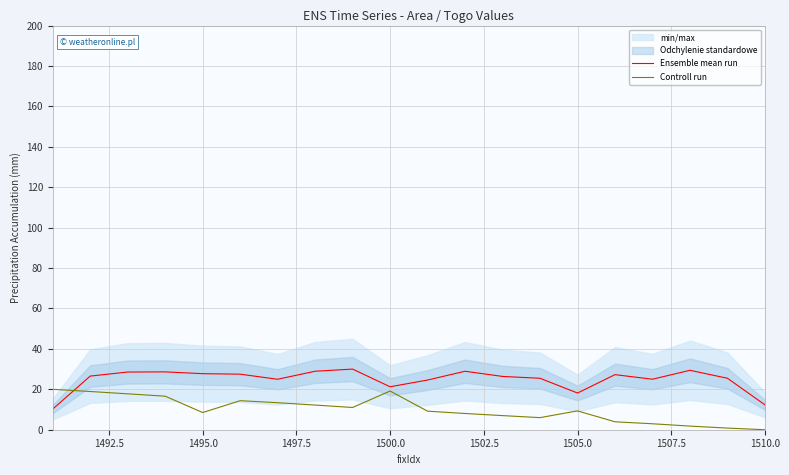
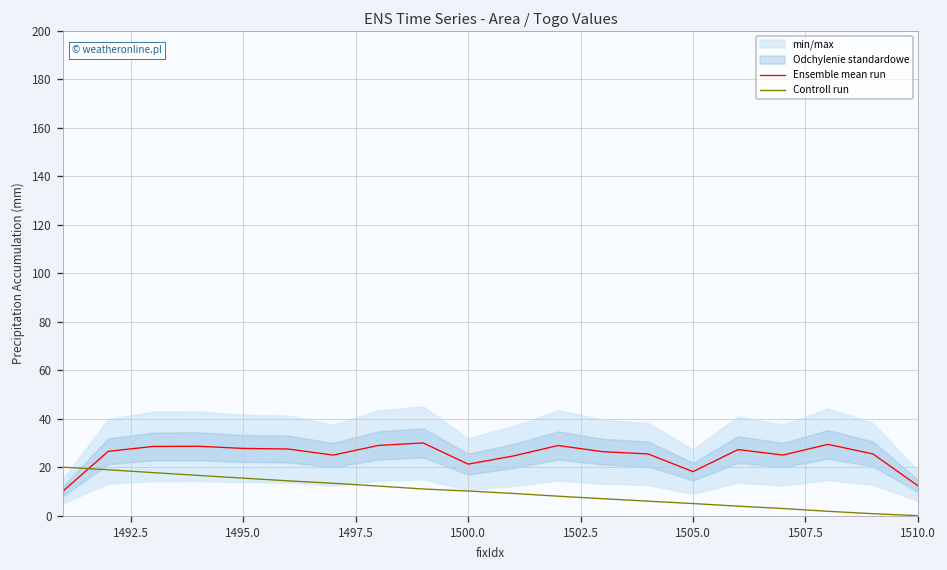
  {
    "Ensemble mean run": {
      "1495.0": 28,
      "1500.0": 21,
      "1505.0": 18,
      "1510.0": 12
    },
    "Controll run": {
-     "1495.0": 9,
-     "1500.0": 19,
-     "1505.0": 9,
+     "1495.0": 15,
+     "1500.0": 10,
+     "1505.0": 5,
      "1510.0": 0
    }
  }
